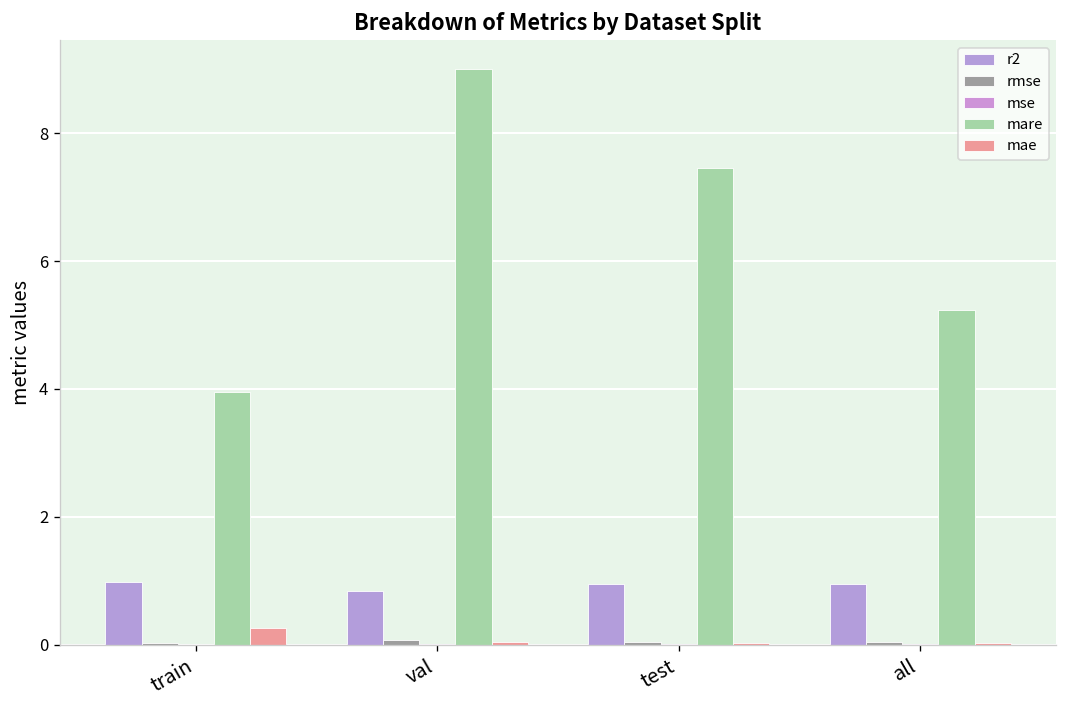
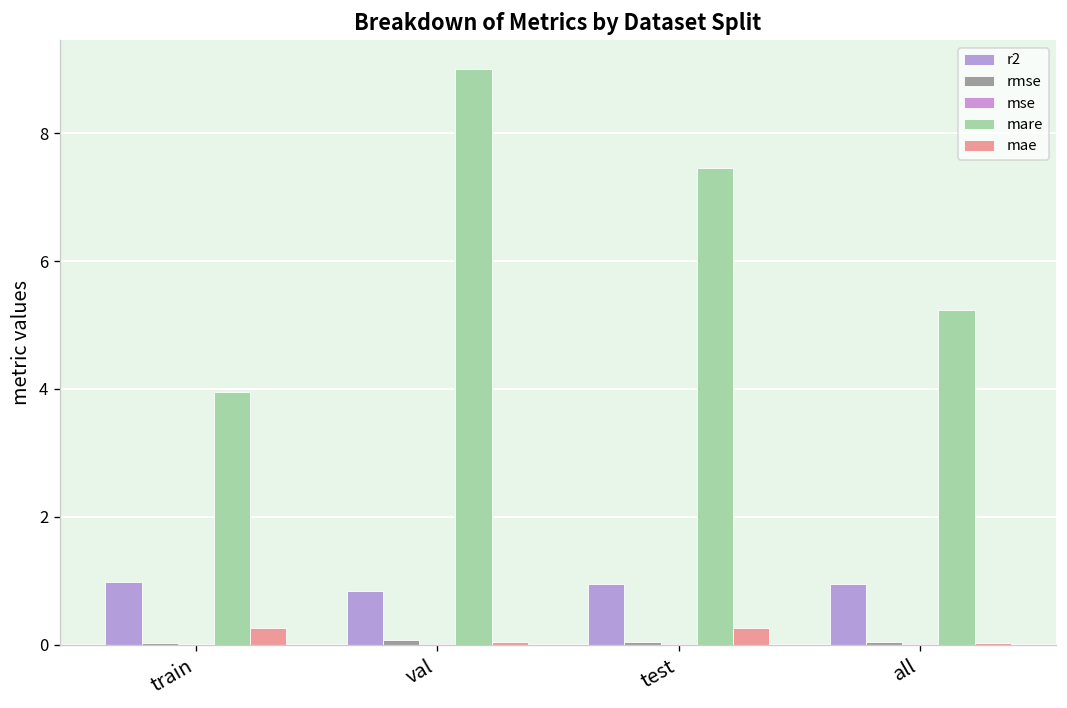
  {
    "mae": {
      "train": 0.3,
-     "test": 0.0
+     "test": 0.3
    }
  }
